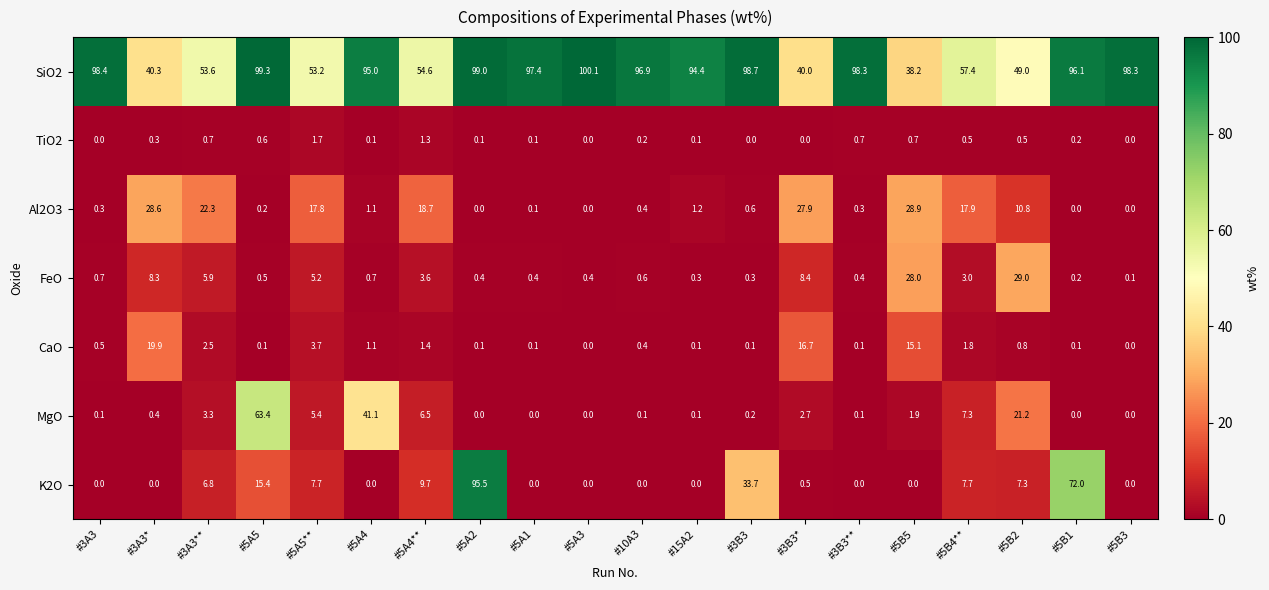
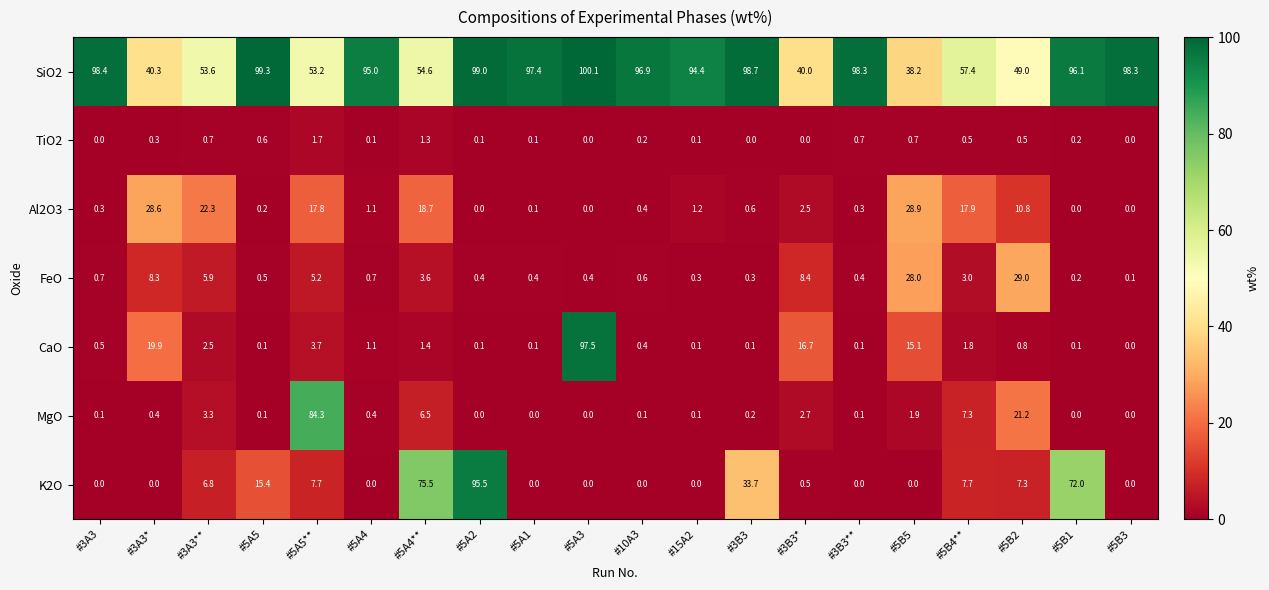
  {
    "SiO2": {
      "#3A3": 98.4,
      "#3A3*": 40.3,
      "#3A3**": 53.6,
      "#5A5": 99.3,
      "#5A5**": 53.2,
      "#5A4": 95.0,
      "#5A4**": 54.6,
      "#5A2": 99.0,
      "#5A1": 97.4,
      "#5A3": 100.1,
      "#10A3": 96.9,
      "#15A2": 94.4,
      "#3B3": 98.7,
      "#3B3*": 40.0,
      "#3B3**": 98.3,
      "#5B5": 38.2,
      "#5B4**": 57.4,
      "#5B2": 49.0,
      "#5B1": 96.1,
      "#5B3": 98.3
    },
    "TiO2": {
      "#3A3": 0.0,
      "#3A3*": 0.3,
      "#3A3**": 0.7,
      "#5A5": 0.6,
      "#5A5**": 1.7,
      "#5A4": 0.1,
      "#5A4**": 1.3,
      "#5A2": 0.1,
      "#5A1": 0.1,
      "#5A3": 0.0,
      "#10A3": 0.2,
      "#15A2": 0.1,
      "#3B3": 0.0,
      "#3B3*": 0.0,
      "#3B3**": 0.7,
      "#5B5": 0.7,
      "#5B4**": 0.5,
      "#5B2": 0.5,
      "#5B1": 0.2,
      "#5B3": 0.0
    },
    "Al2O3": {
      "#3A3": 0.3,
      "#3A3*": 28.6,
      "#3A3**": 22.3,
      "#5A5": 0.2,
      "#5A5**": 17.8,
      "#5A4": 1.1,
      "#5A4**": 18.7,
      "#5A2": 0.0,
      "#5A1": 0.1,
      "#5A3": 0.0,
      "#10A3": 0.4,
      "#15A2": 1.2,
      "#3B3": 0.6,
-     "#3B3*": 27.9,
+     "#3B3*": 2.5,
      "#3B3**": 0.3,
      "#5B5": 28.9,
      "#5B4**": 17.9,
      "#5B2": 10.8,
      "#5B1": 0.0,
      "#5B3": 0.0
    },
    "FeO": {
      "#3A3": 0.7,
      "#3A3*": 8.3,
      "#3A3**": 5.9,
      "#5A5": 0.5,
      "#5A5**": 5.2,
      "#5A4": 0.7,
      "#5A4**": 3.6,
      "#5A2": 0.4,
      "#5A1": 0.4,
      "#5A3": 0.4,
      "#10A3": 0.6,
      "#15A2": 0.3,
      "#3B3": 0.3,
      "#3B3*": 8.4,
      "#3B3**": 0.4,
      "#5B5": 28.0,
      "#5B4**": 3.0,
      "#5B2": 29.0,
      "#5B1": 0.2,
      "#5B3": 0.1
    },
    "CaO": {
      "#3A3": 0.5,
      "#3A3*": 19.9,
      "#3A3**": 2.5,
      "#5A5": 0.1,
      "#5A5**": 3.7,
      "#5A4": 1.1,
      "#5A4**": 1.4,
      "#5A2": 0.1,
      "#5A1": 0.1,
-     "#5A3": 0.0,
+     "#5A3": 97.5,
      "#10A3": 0.4,
      "#15A2": 0.1,
      "#3B3": 0.1,
      "#3B3*": 16.7,
      "#3B3**": 0.1,
      "#5B5": 15.1,
      "#5B4**": 1.8,
      "#5B2": 0.8,
      "#5B1": 0.1,
      "#5B3": 0.0
    },
    "MgO": {
      "#3A3": 0.1,
      "#3A3*": 0.4,
      "#3A3**": 3.3,
-     "#5A5": 63.4,
-     "#5A5**": 5.4,
-     "#5A4": 41.1,
+     "#5A5": 0.1,
+     "#5A5**": 84.3,
+     "#5A4": 0.4,
      "#5A4**": 6.5,
      "#5A2": 0.0,
      "#5A1": 0.0,
      "#5A3": 0.0,
      "#10A3": 0.1,
      "#15A2": 0.1,
      "#3B3": 0.2,
      "#3B3*": 2.7,
      "#3B3**": 0.1,
      "#5B5": 1.9,
      "#5B4**": 7.3,
      "#5B2": 21.2,
      "#5B1": 0.0,
      "#5B3": 0.0
    },
    "K2O": {
      "#3A3": 0.0,
      "#3A3*": 0.0,
      "#3A3**": 6.8,
      "#5A5": 15.4,
      "#5A5**": 7.7,
      "#5A4": 0.0,
-     "#5A4**": 9.7,
+     "#5A4**": 75.5,
      "#5A2": 95.5,
      "#5A1": 0.0,
      "#5A3": 0.0,
      "#10A3": 0.0,
      "#15A2": 0.0,
      "#3B3": 33.7,
      "#3B3*": 0.5,
      "#3B3**": 0.0,
      "#5B5": 0.0,
      "#5B4**": 7.7,
      "#5B2": 7.3,
      "#5B1": 72.0,
      "#5B3": 0.0
    }
  }
